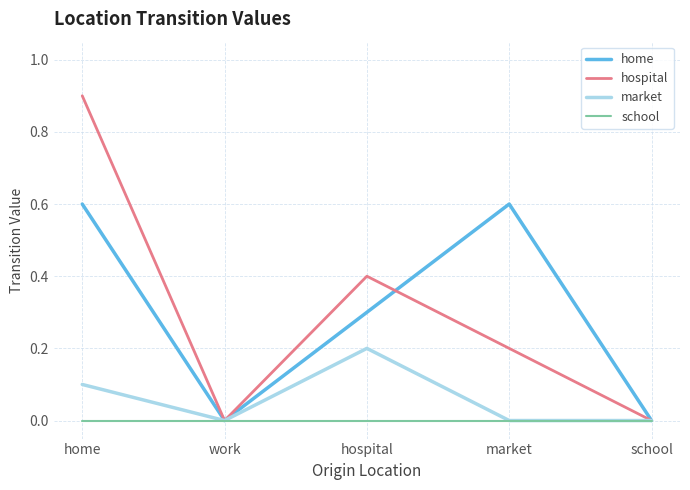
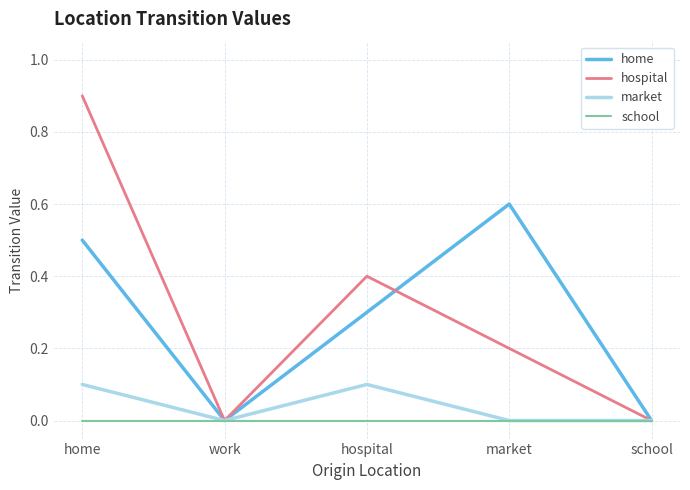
  {
    "home": {
-     "home": 0.6,
+     "home": 0.5,
      "hospital": 0.3,
      "market": 0.6
    },
    "hospital": {
      "home": 0.9,
      "hospital": 0.4,
      "market": 0.2
    },
    "market": {
      "home": 0.1,
-     "hospital": 0.2
+     "hospital": 0.1
    },
    "school": {
      "home": 0.0,
      "hospital": 0.0
    }
  }
